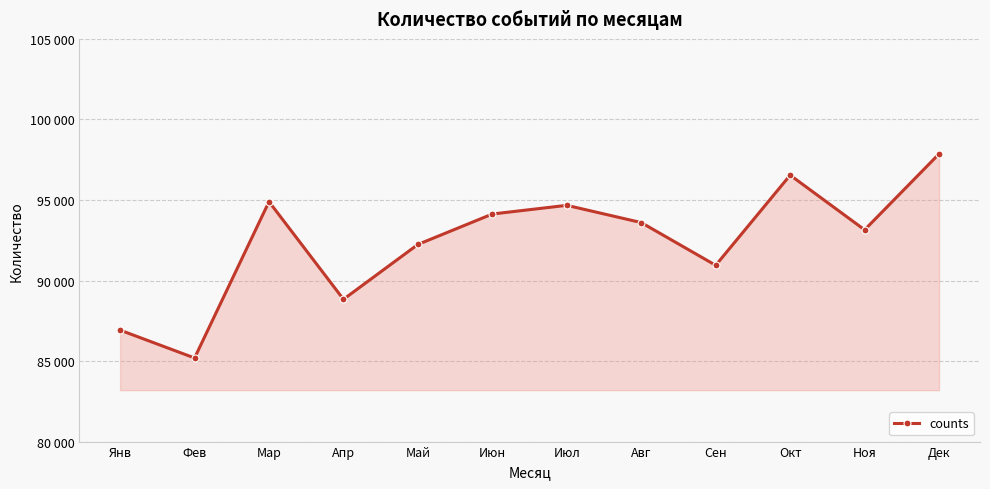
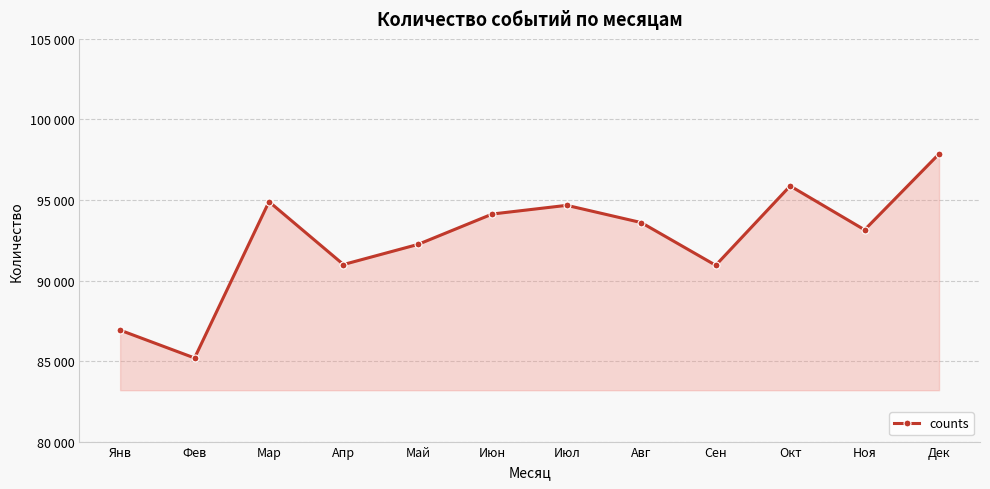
  {
    "Янв": 86900,
    "Фев": 85200,
    "Мар": 94900,
-   "Апр": 88800,
+   "Апр": 91000,
    "Май": 92200,
    "Июн": 94100,
    "Июл": 94700,
    "Авг": 93600,
    "Сен": 90900,
-   "Окт": 96500,
+   "Окт": 95900,
    "Ноя": 93100,
    "Дек": 97900
  }
